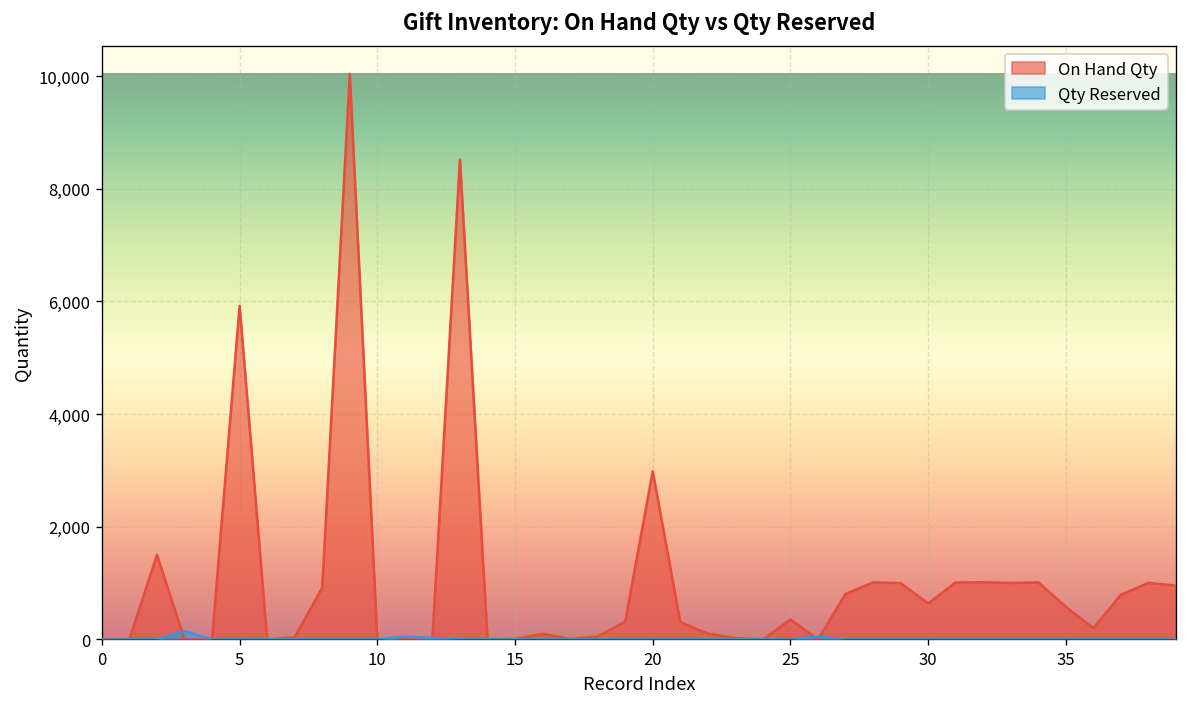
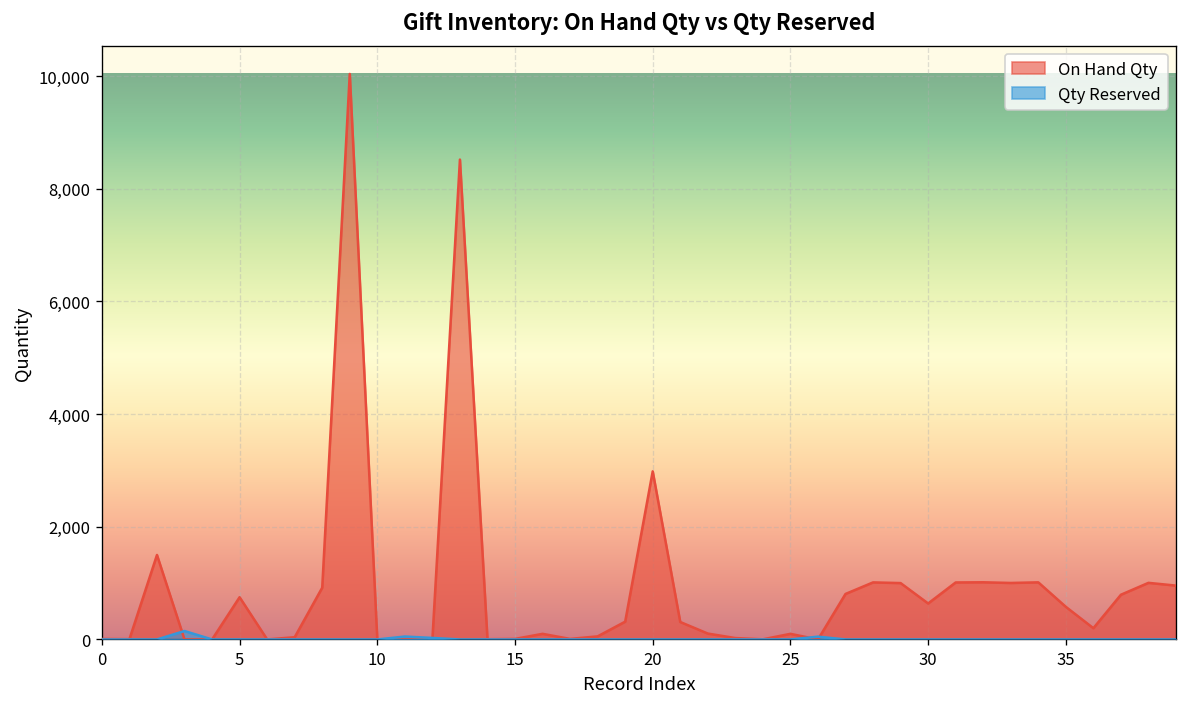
  {
    "On Hand Qty": {
-     "5": "5,900",
+     "5": "800",
      "20": "3,000",
-     "25": "400",
+     "25": "100",
      "30": "600",
      "35": "600"
    },
    "Qty Reserved": {
      "5": "0",
      "20": "0",
      "25": "0",
      "30": "0",
      "35": "0"
    }
  }
